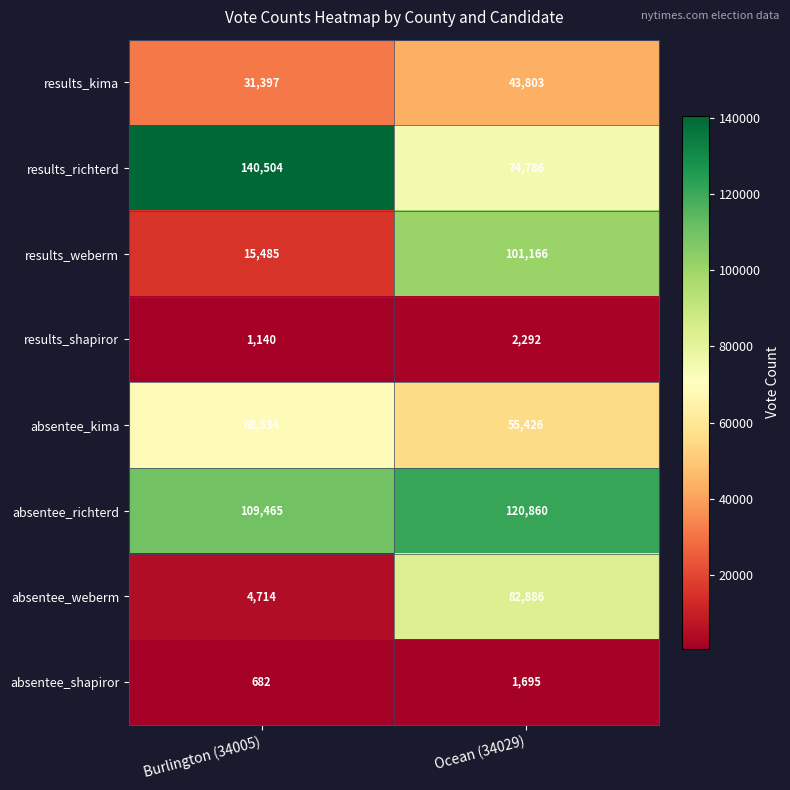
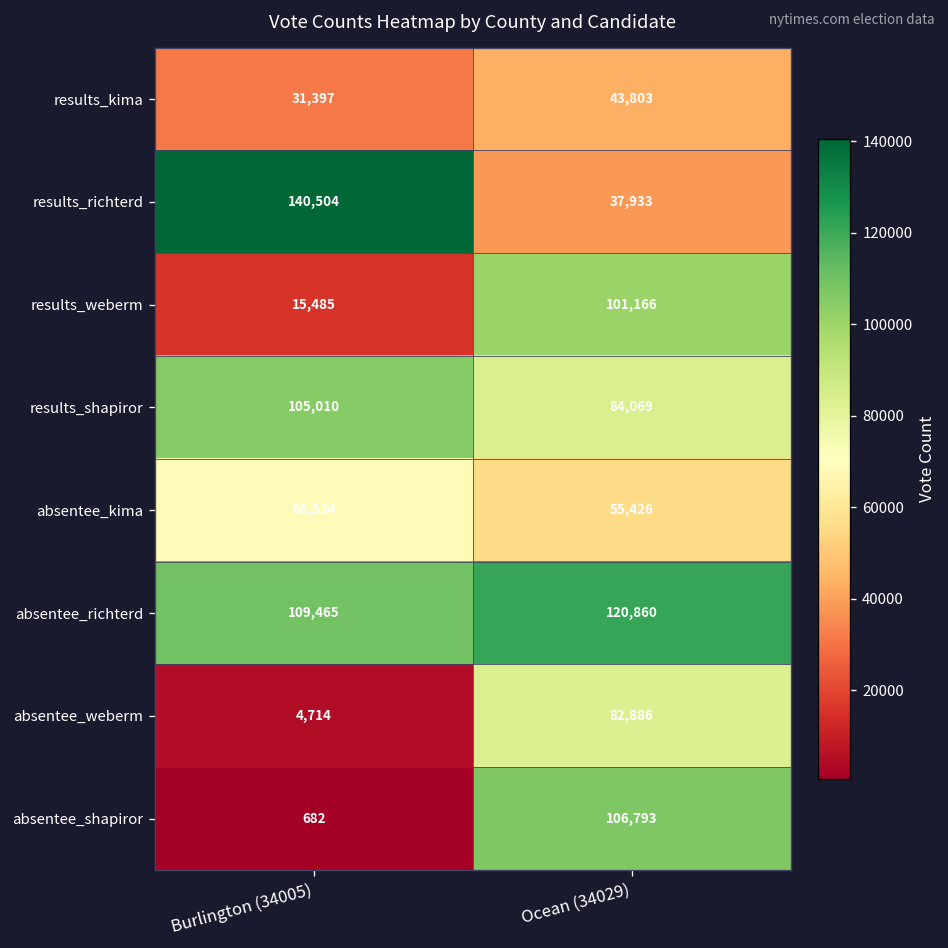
  {
    "results_kima": {
      "Burlington (34005)": "31,397",
      "Ocean (34029)": "43,803"
    },
    "results_richterd": {
      "Burlington (34005)": "140,504",
-     "Ocean (34029)": "74,786"
+     "Ocean (34029)": "37,933"
    },
    "results_weberm": {
      "Burlington (34005)": "15,485",
      "Ocean (34029)": "101,166"
    },
    "results_shapiror": {
-     "Burlington (34005)": "1,140",
-     "Ocean (34029)": "2,292"
+     "Burlington (34005)": "105,010",
+     "Ocean (34029)": "84,069"
    },
    "absentee_kima": {
      "Burlington (34005)": "68,534",
      "Ocean (34029)": "55,426"
    },
    "absentee_richterd": {
      "Burlington (34005)": "109,465",
      "Ocean (34029)": "120,860"
    },
    "absentee_weberm": {
      "Burlington (34005)": "4,714",
      "Ocean (34029)": "82,886"
    },
    "absentee_shapiror": {
      "Burlington (34005)": "682",
-     "Ocean (34029)": "1,695"
+     "Ocean (34029)": "106,793"
    }
  }
